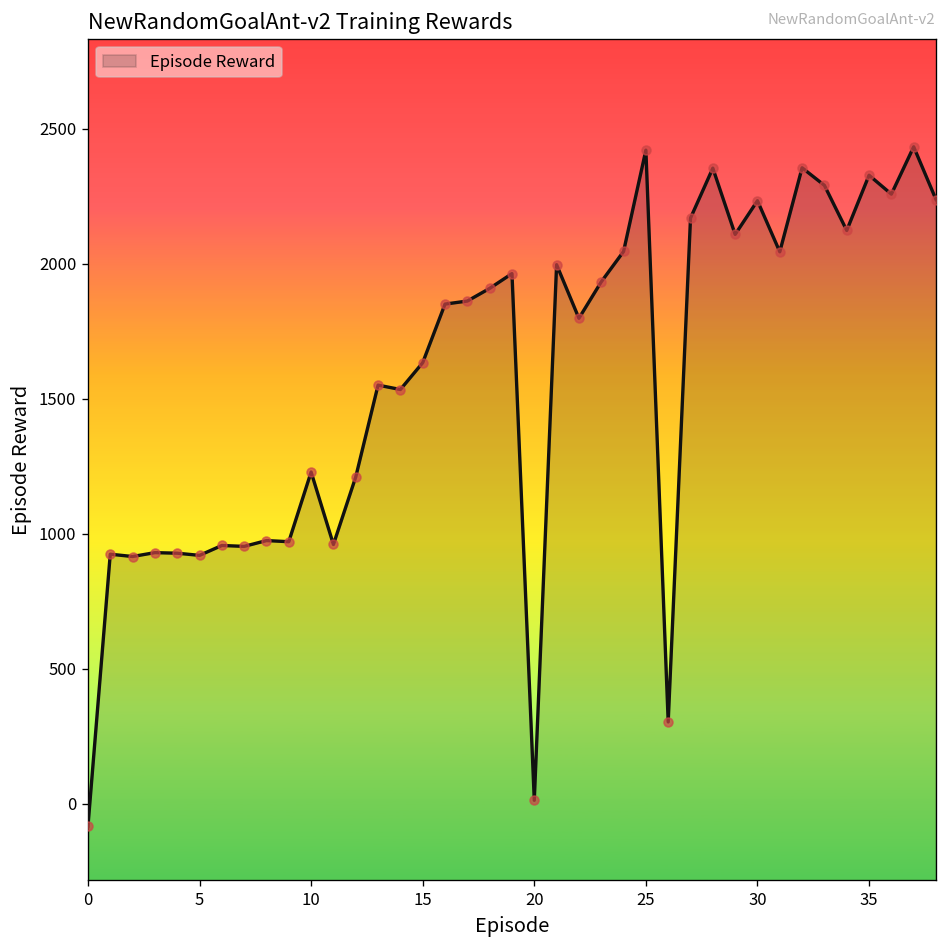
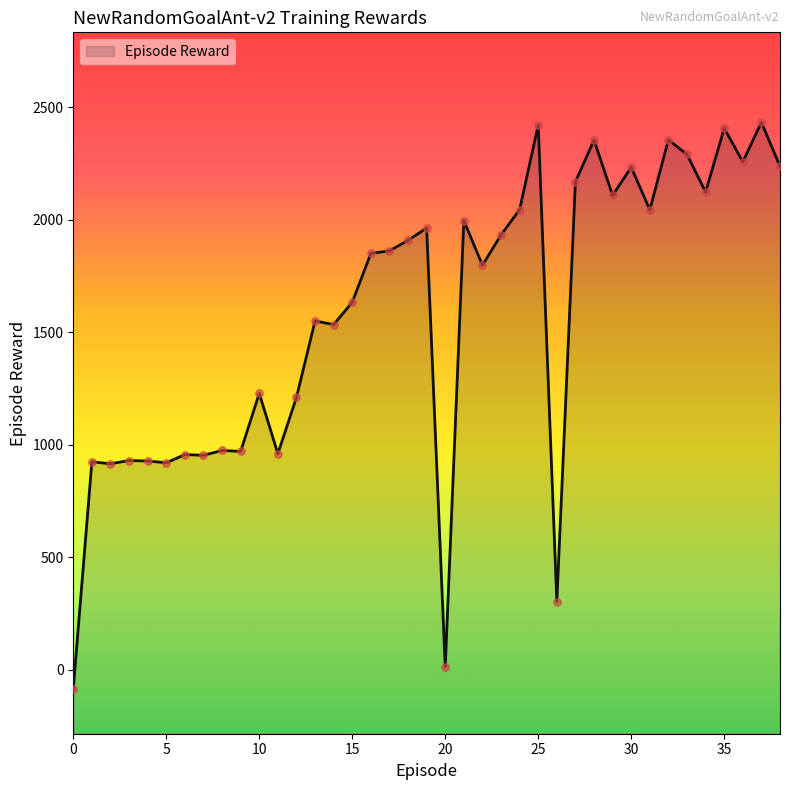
  {
    "0": -80,
    "5": 920,
    "10": 1230,
    "15": 1630,
    "20": 10,
    "25": 2420,
    "30": 2230,
-   "35": 2330
+   "35": 2410
  }
